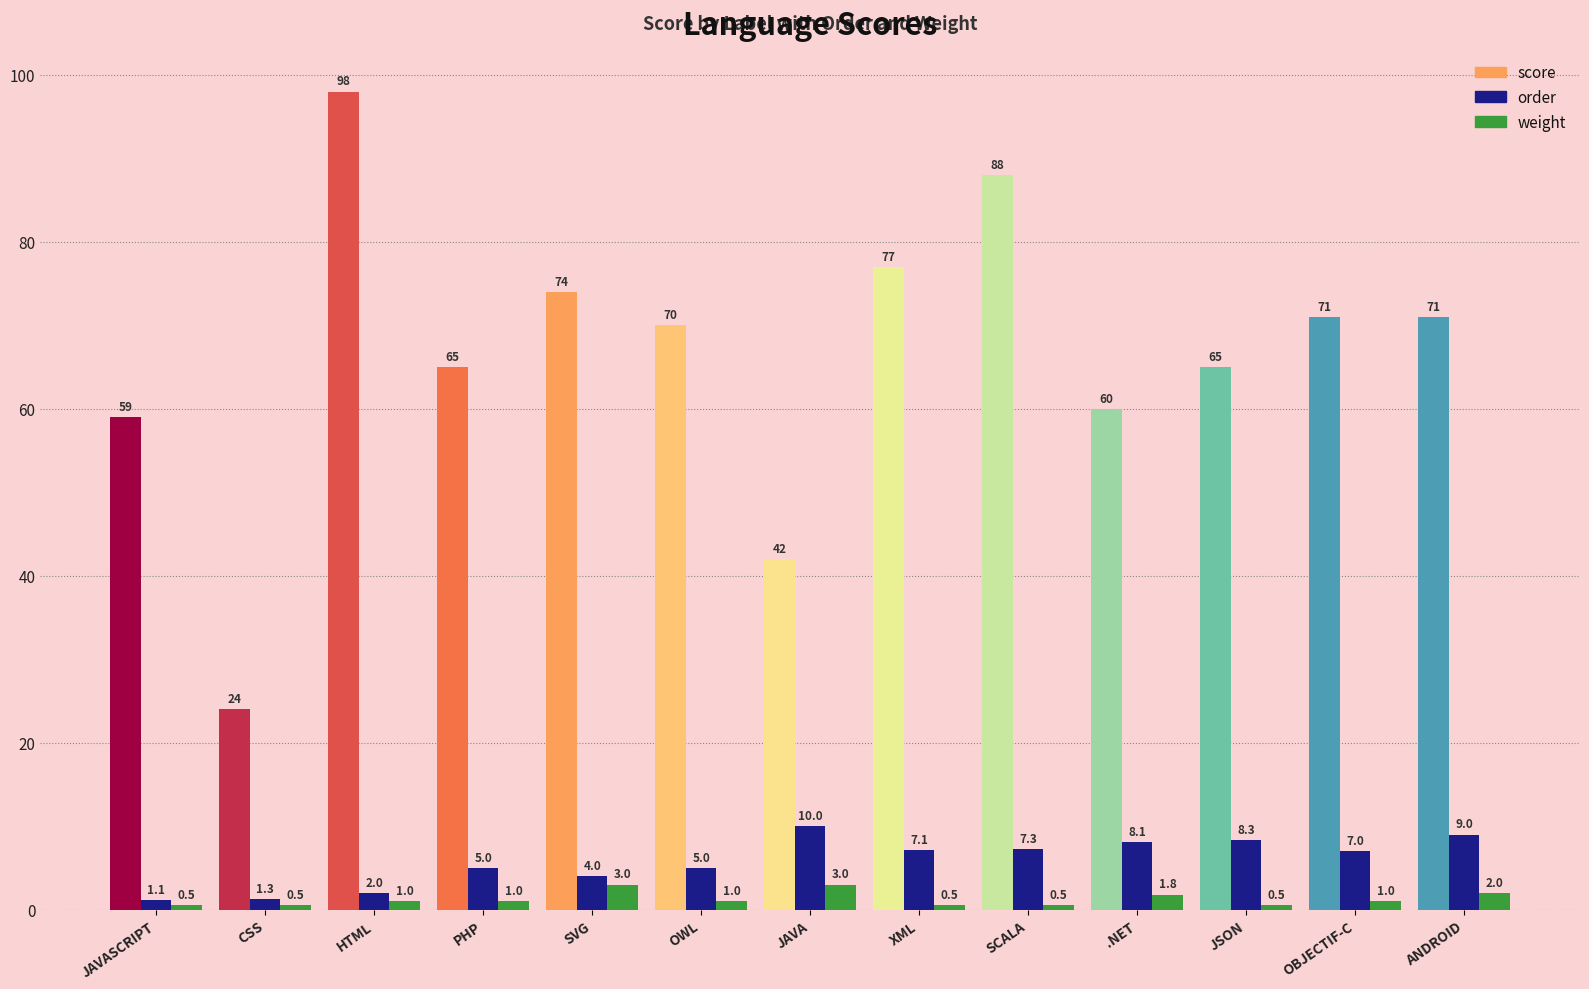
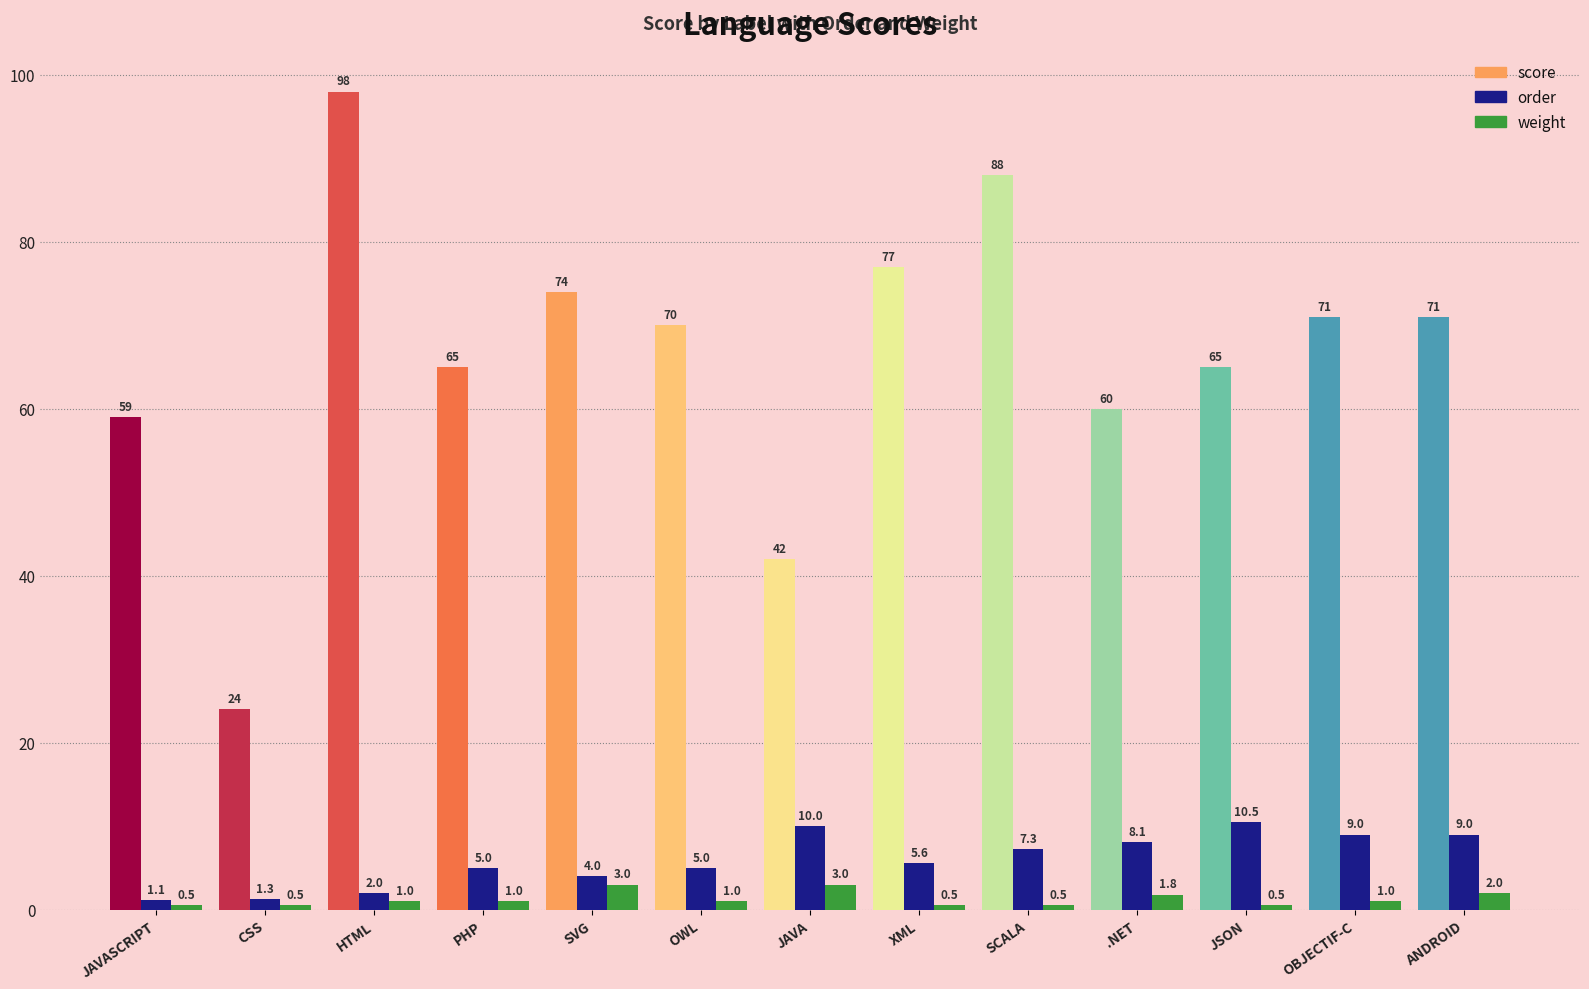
  {
    "order": {
      "JAVASCRIPT": 1.1,
      "CSS": 1.3,
      "HTML": 2.0,
      "PHP": 5.0,
      "SVG": 4.0,
      "OWL": 5.0,
      "JAVA": 10.0,
-     "XML": 7.1,
+     "XML": 5.6,
      "SCALA": 7.3,
      ".NET": 8.1,
-     "JSON": 8.3,
-     "OBJECTIF-C": 7.0,
+     "JSON": 10.5,
+     "OBJECTIF-C": 9.0,
      "ANDROID": 9.0
    },
    "weight": {
      "JAVASCRIPT": 0.5,
      "CSS": 0.5,
      "HTML": 1.0,
      "PHP": 1.0,
      "SVG": 3.0,
      "OWL": 1.0,
      "JAVA": 3.0,
      "XML": 0.5,
      "SCALA": 0.5,
      ".NET": 1.8,
      "JSON": 0.5,
      "OBJECTIF-C": 1.0,
      "ANDROID": 2.0
    }
  }
